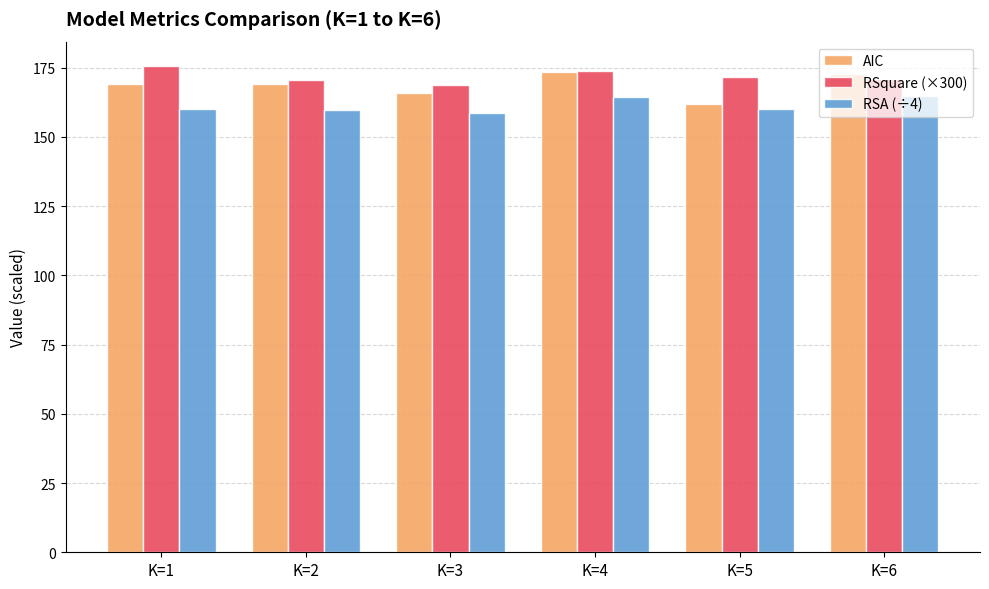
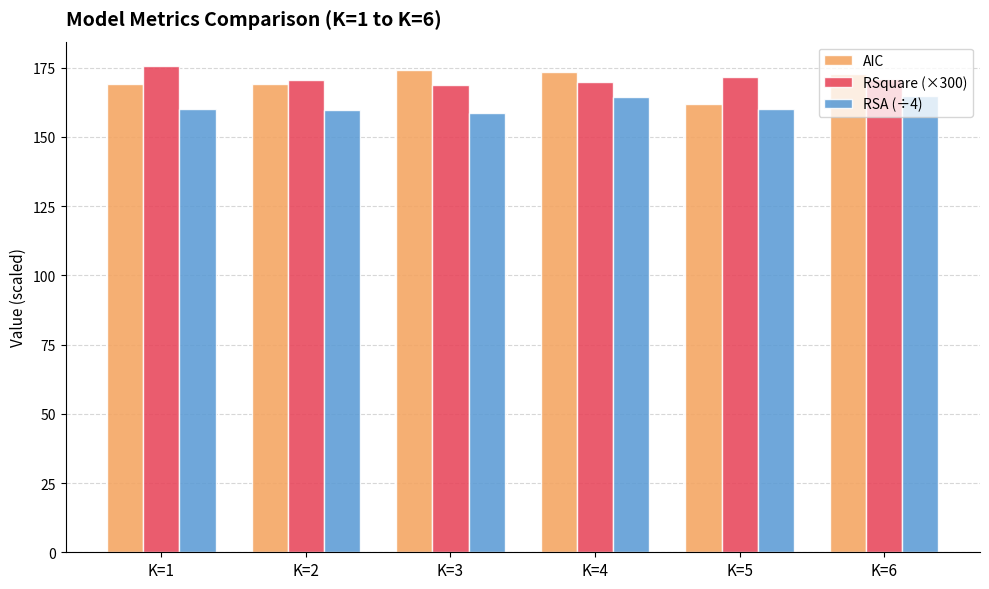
  {
    "AIC": {
      "K=1": 169,
      "K=2": 169,
-     "K=3": 166,
+     "K=3": 174,
      "K=4": 174,
      "K=5": 162
    },
    "RSquare (×300)": {
      "K=1": 176,
      "K=2": 171,
      "K=3": 169,
-     "K=4": 174,
+     "K=4": 170,
      "K=5": 172
    },
    "RSA (÷4)": {
      "K=1": 160,
      "K=2": 160,
      "K=3": 159,
      "K=4": 164,
      "K=5": 160
    }
  }
